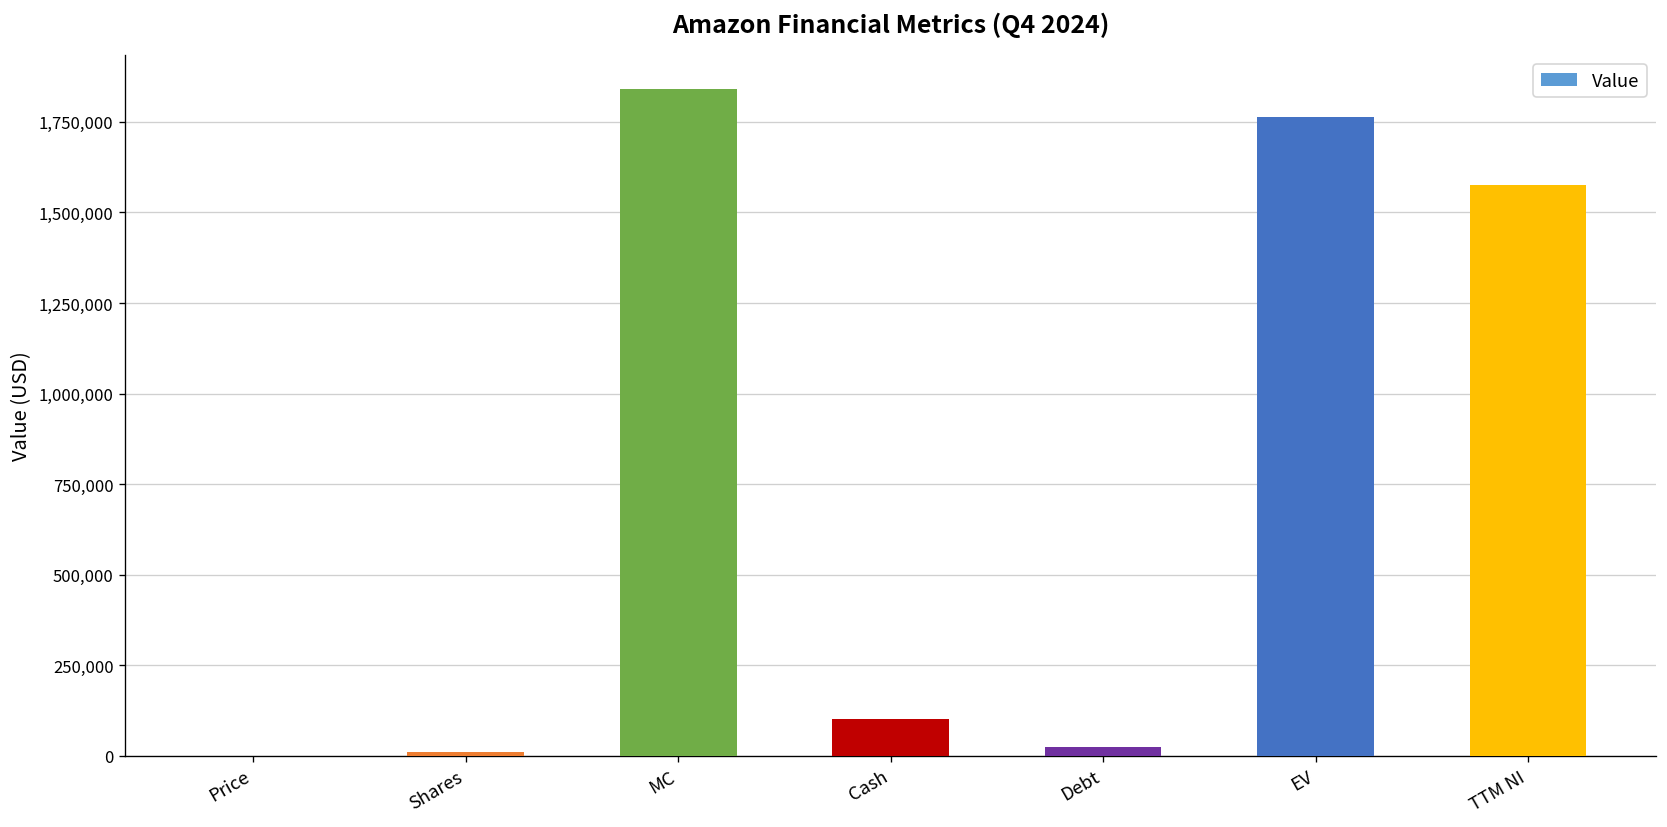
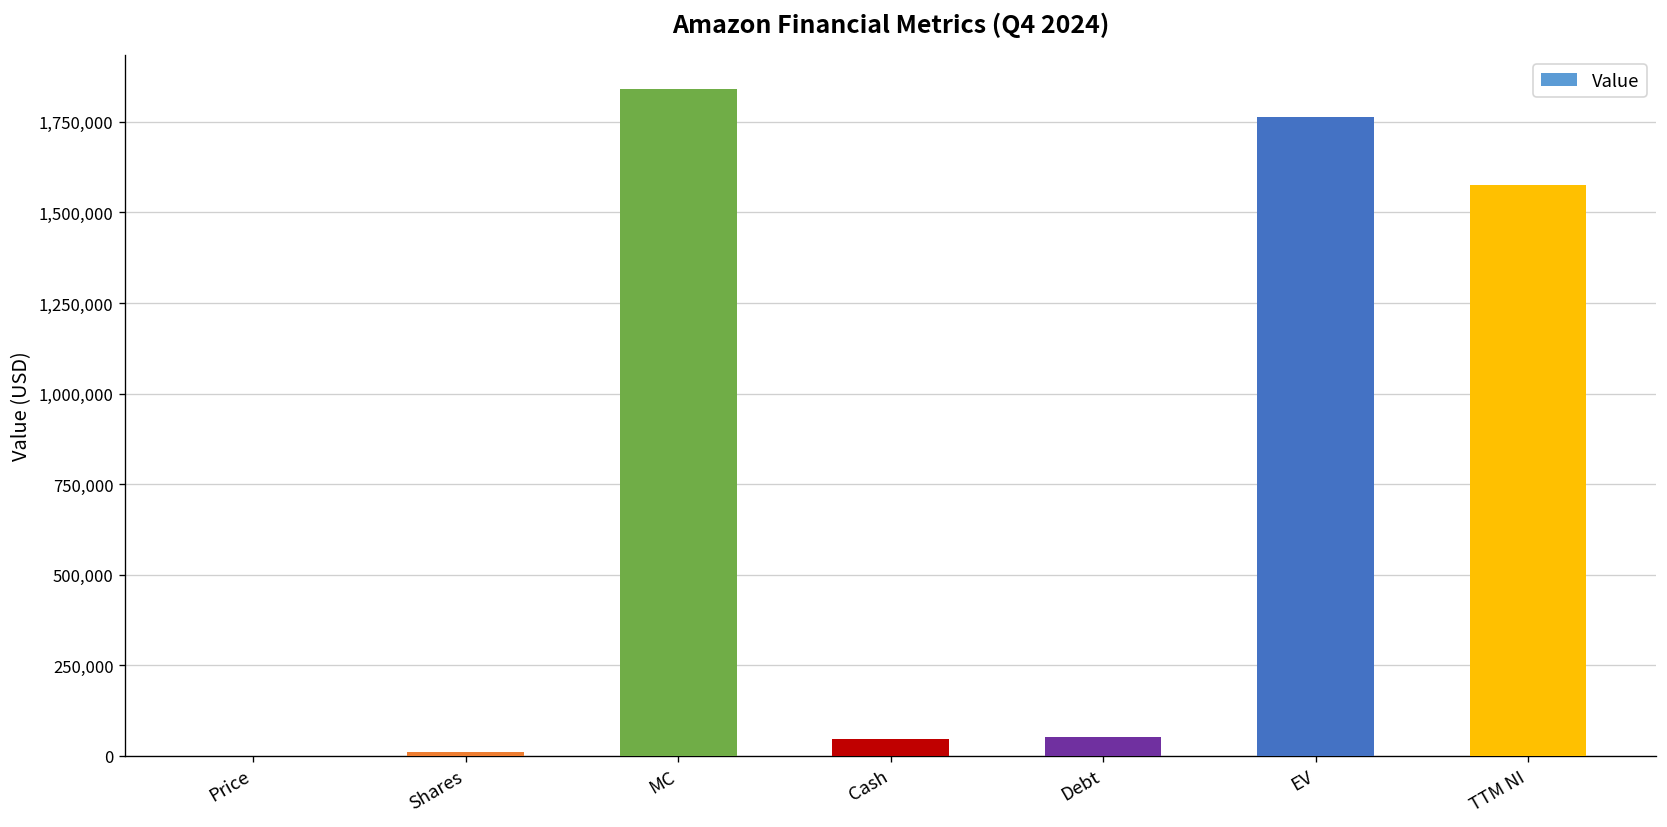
  {
    "Shares": "10,000",
    "MC": "1,840,000",
-   "Cash": "100,000",
-   "Debt": "20,000",
+   "Cash": "50,000",
+   "Debt": "50,000",
    "EV": "1,760,000",
    "TTM NI": "1,580,000"
  }
